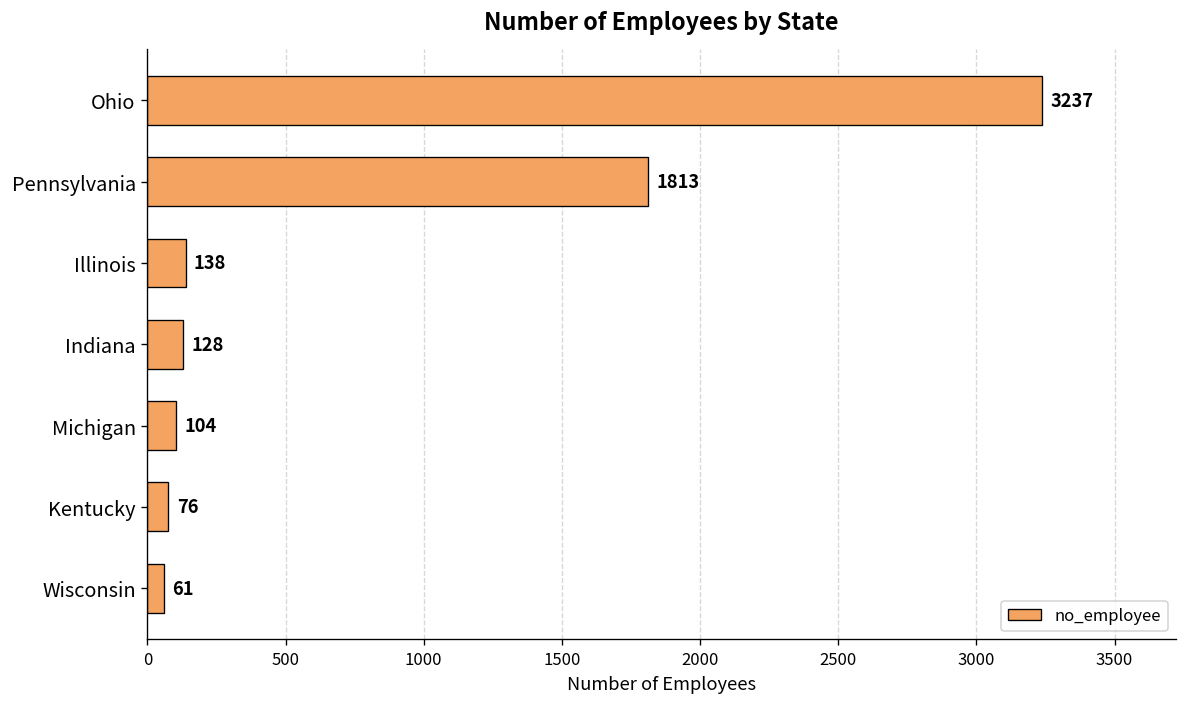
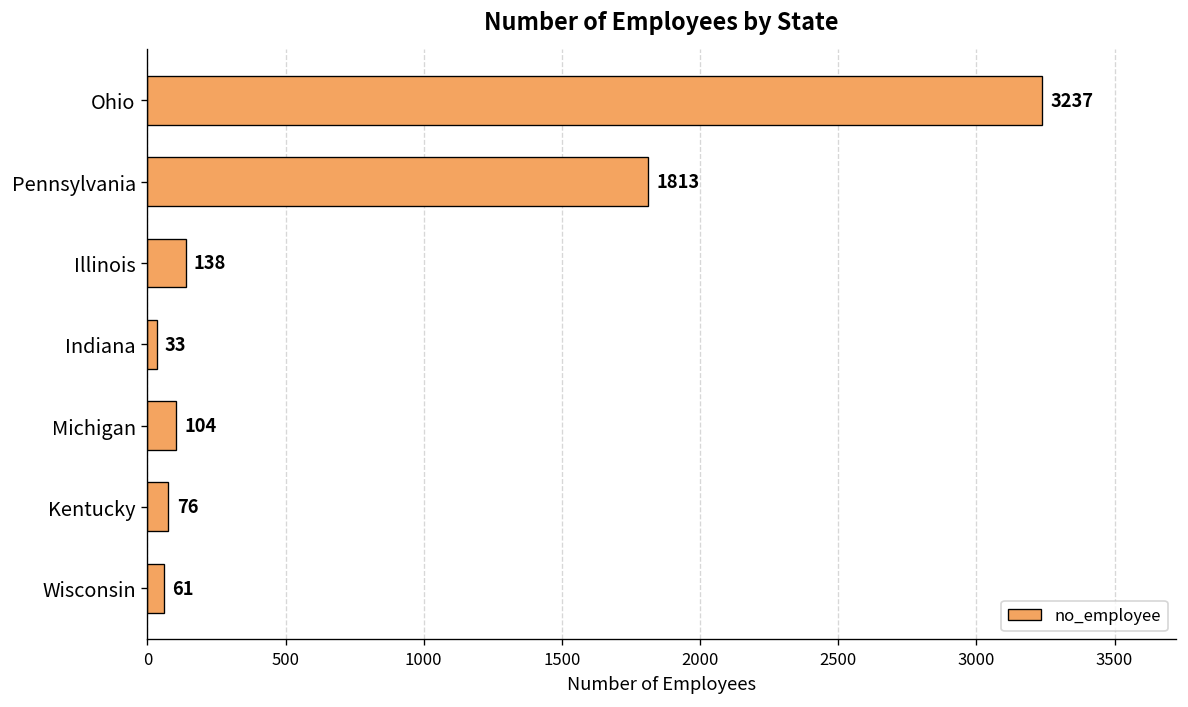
  {
    "Ohio": 3237,
    "Pennsylvania": 1813,
    "Illinois": 138,
-   "Indiana": 128,
+   "Indiana": 33,
    "Michigan": 104,
    "Kentucky": 76,
    "Wisconsin": 61
  }
